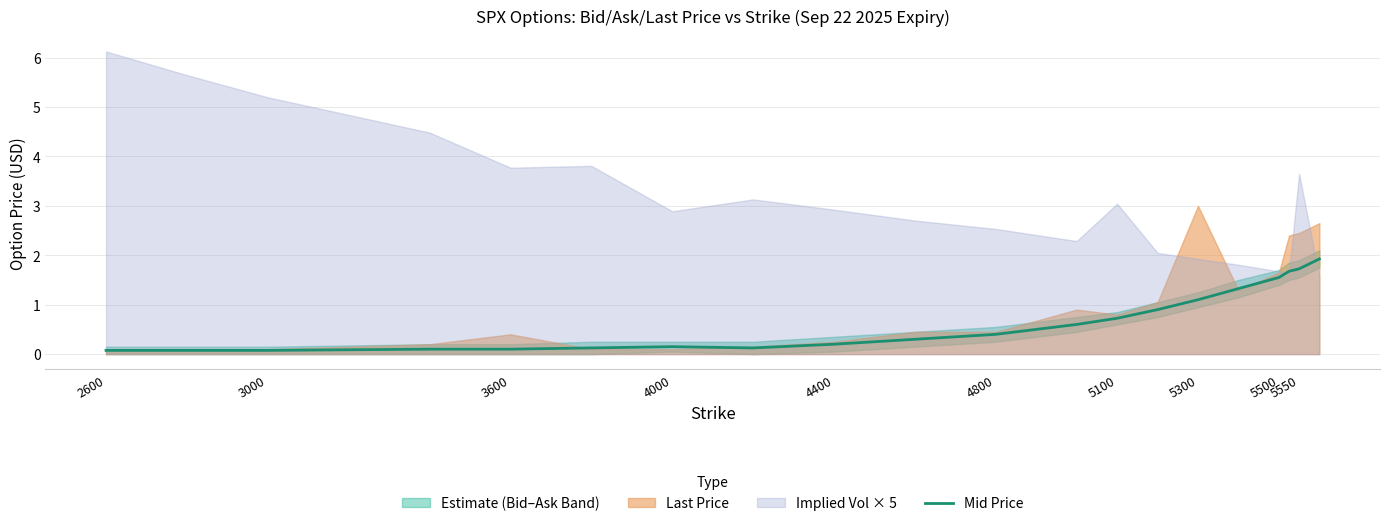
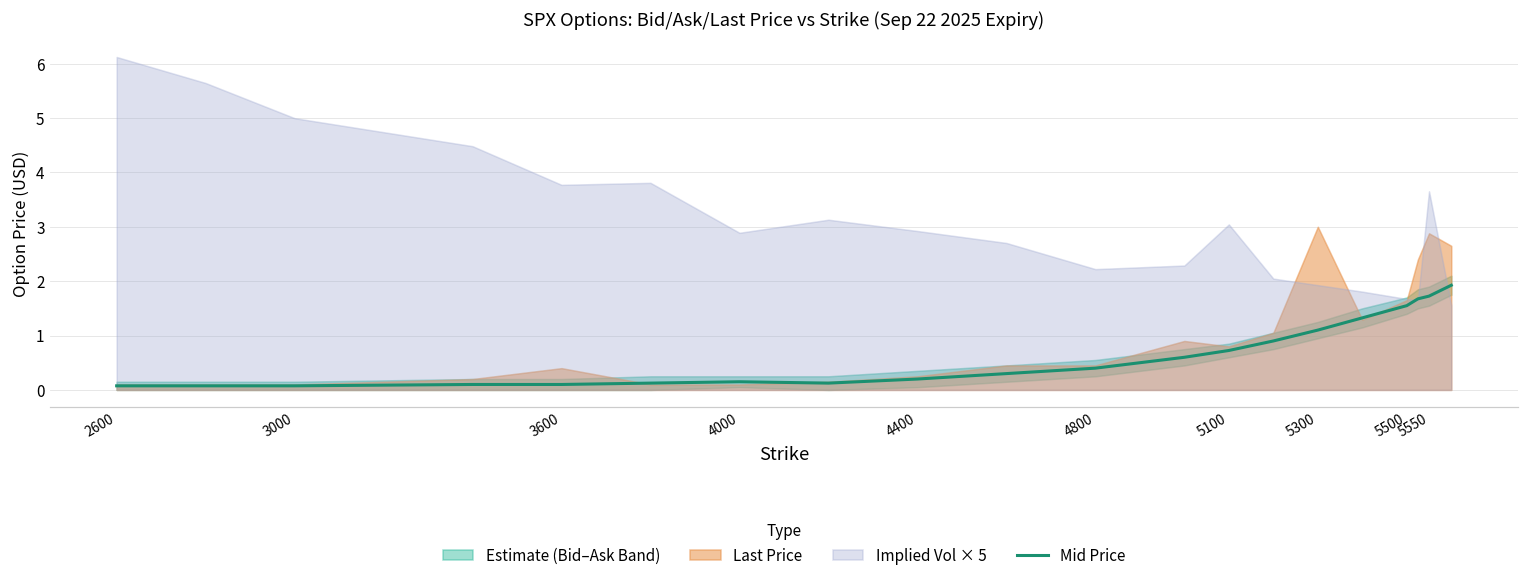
  {
    "Mid Price": {
      "3600": 0.1,
      "5100": 0.7,
      "5300": 1.1,
      "5500": 1.5,
      "5550": 1.7
    },
    "Last Price": {
      "3600": 0.4,
      "5300": 3.0,
-     "5550": 2.5
+     "5550": 2.9
    },
    "Implied Vol × 5": {
      "2600": 6.1,
-     "3000": 5.2,
+     "3000": 5.0,
      "3600": 3.8,
      "4000": 2.9,
      "4400": 2.9,
-     "4800": 2.5,
+     "4800": 2.2,
      "5100": 3.0,
      "5300": 1.9,
      "5550": 3.7
    }
  }
